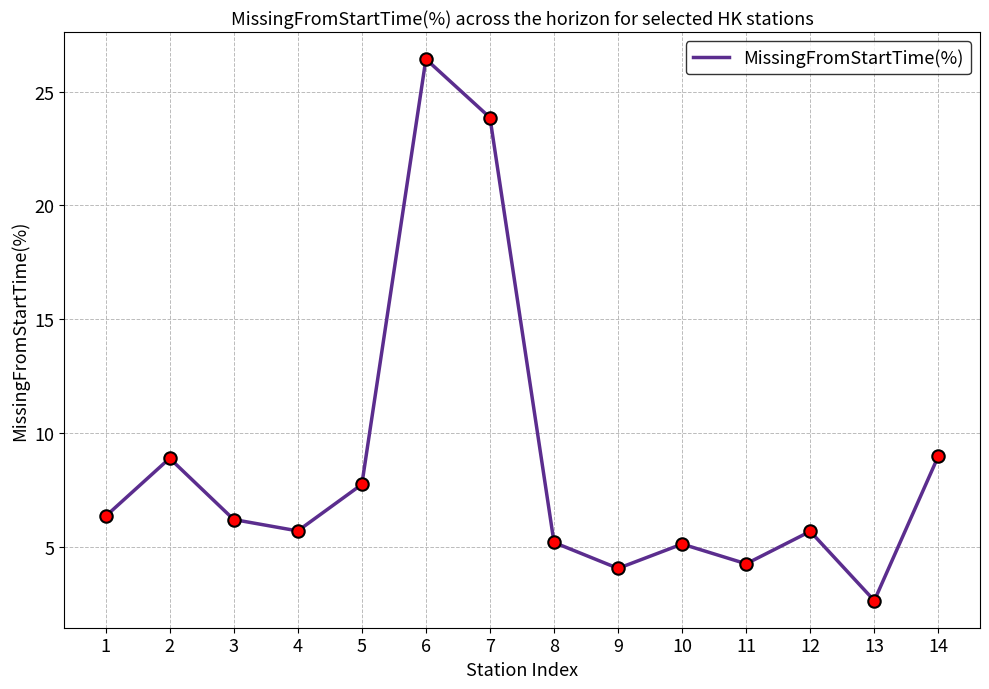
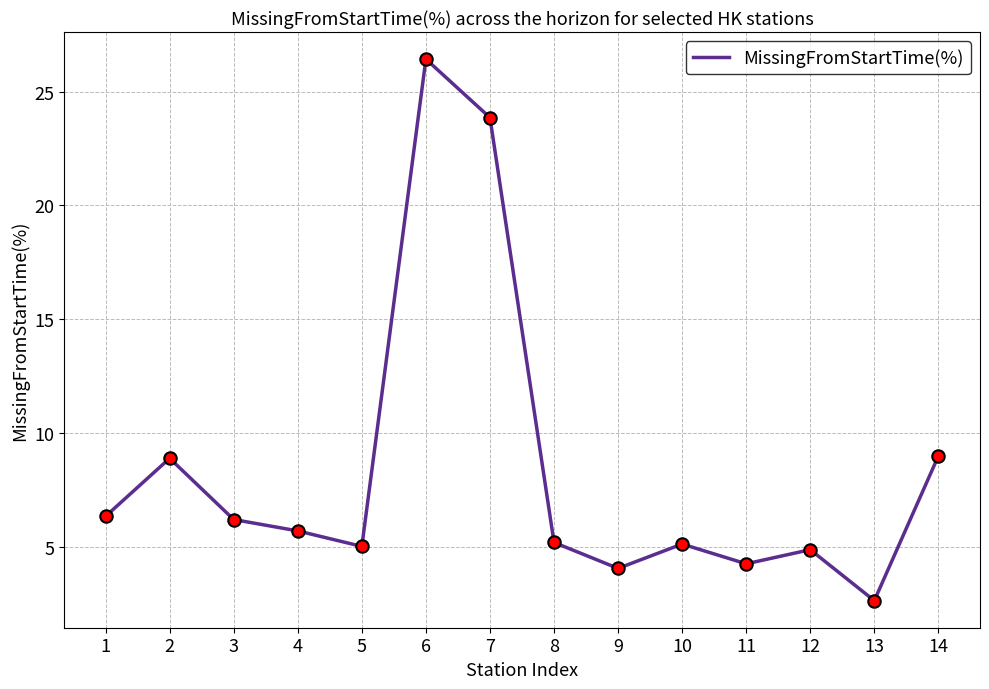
  {
    "1": 6.3,
    "2": 8.9,
    "3": 6.2,
    "4": 5.7,
-   "5": 7.7,
+   "5": 5.0,
    "6": 26.4,
    "7": 23.9,
    "8": 5.2,
    "9": 4.1,
    "10": 5.1,
    "11": 4.3,
-   "12": 5.7,
+   "12": 4.9,
    "13": 2.6,
    "14": 9.0
  }
